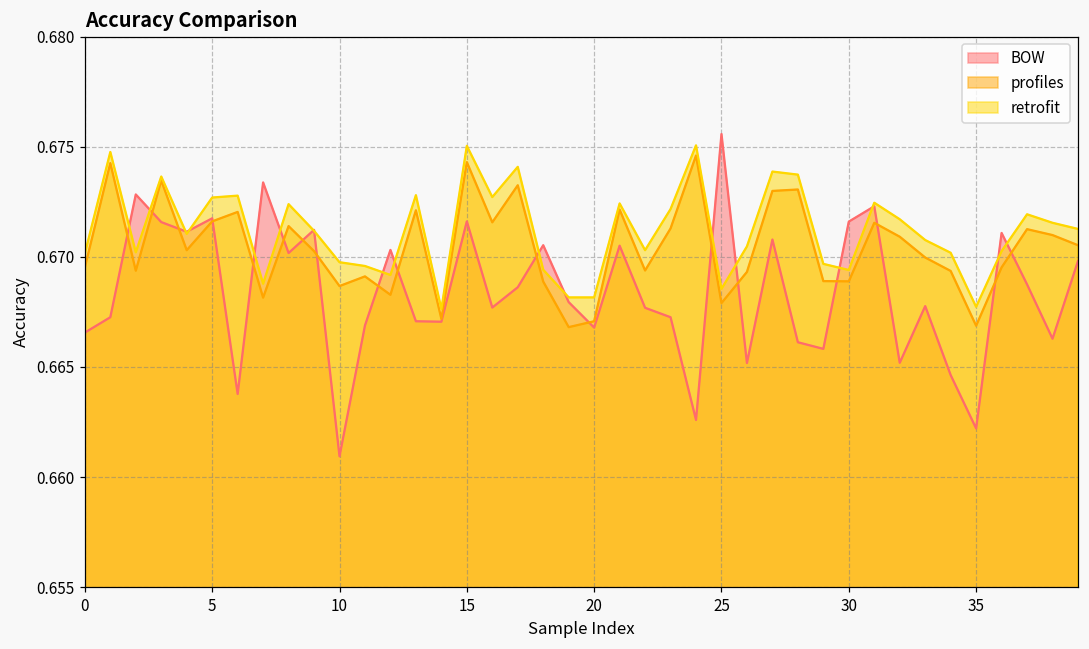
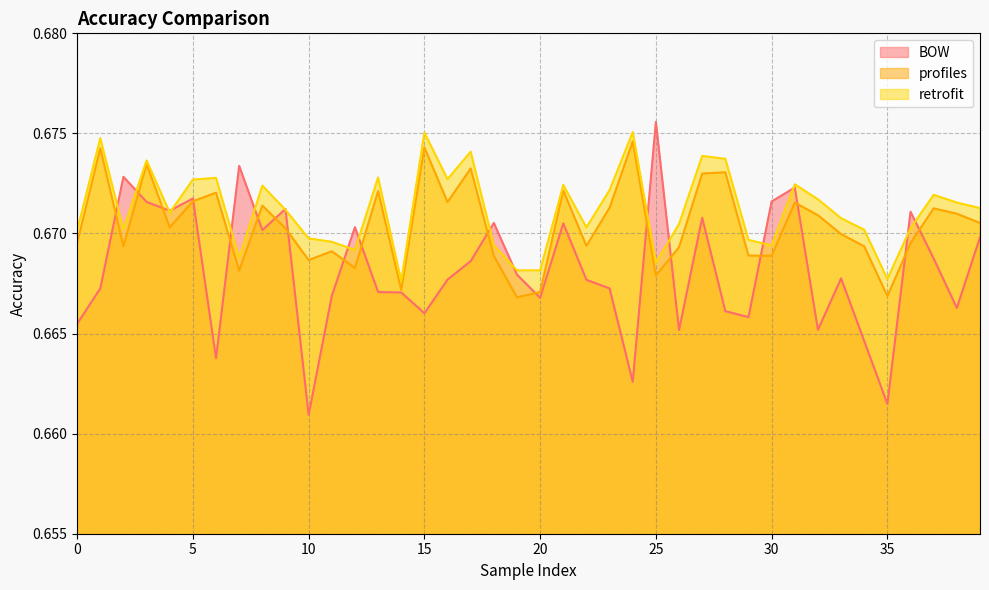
  {
    "BOW": {
-     "0": 0.6666,
+     "0": 0.6655,
      "5": 0.6717,
      "10": 0.6609,
-     "15": 0.6716,
+     "15": 0.6660,
      "20": 0.6668,
      "25": 0.6756,
      "30": 0.6716,
-     "35": 0.6622
+     "35": 0.6615
    }
  }
